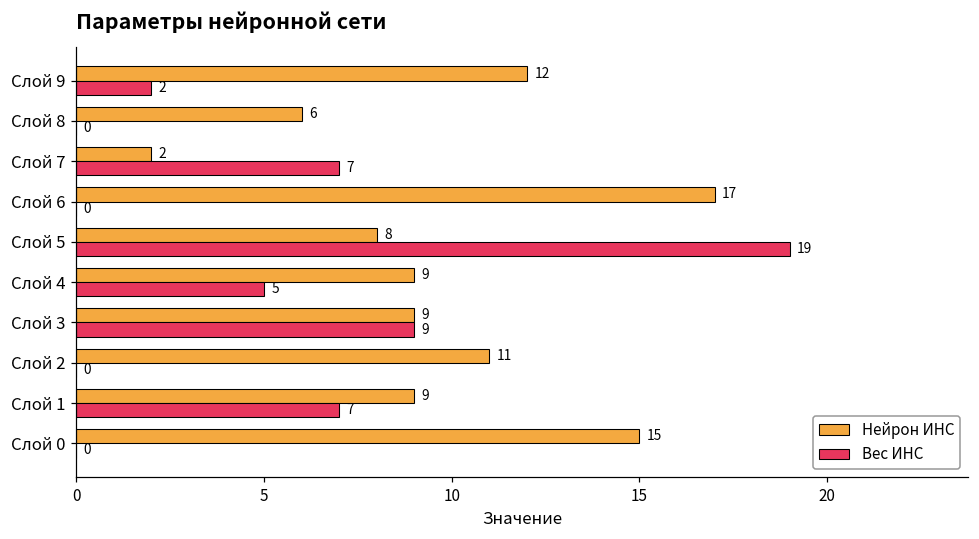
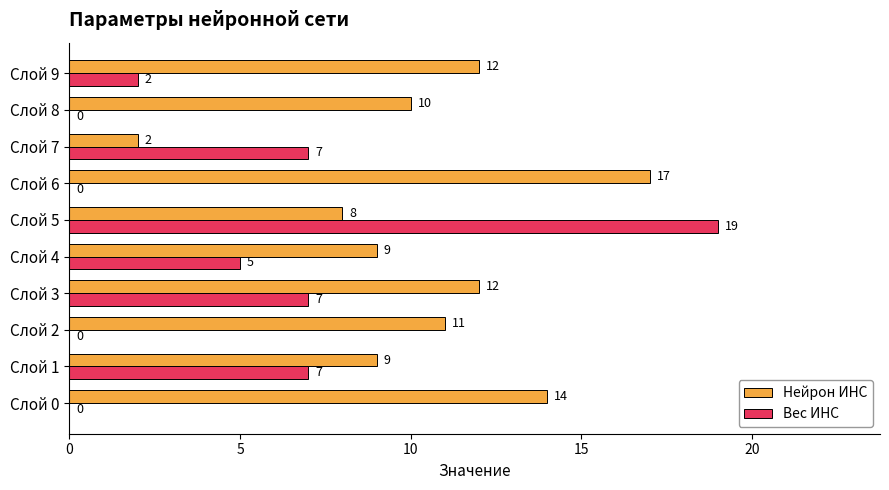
  {
    "Нейрон ИНС": {
      "Слой 9": 12,
-     "Слой 8": 6,
+     "Слой 8": 10,
      "Слой 7": 2,
      "Слой 6": 17,
      "Слой 5": 8,
      "Слой 4": 9,
-     "Слой 3": 9,
+     "Слой 3": 12,
      "Слой 2": 11,
      "Слой 1": 9,
-     "Слой 0": 15
+     "Слой 0": 14
    },
    "Вес ИНС": {
      "Слой 9": 2,
      "Слой 8": 0,
      "Слой 7": 7,
      "Слой 6": 0,
      "Слой 5": 19,
      "Слой 4": 5,
-     "Слой 3": 9,
+     "Слой 3": 7,
      "Слой 2": 0,
      "Слой 1": 7,
      "Слой 0": 0
    }
  }
